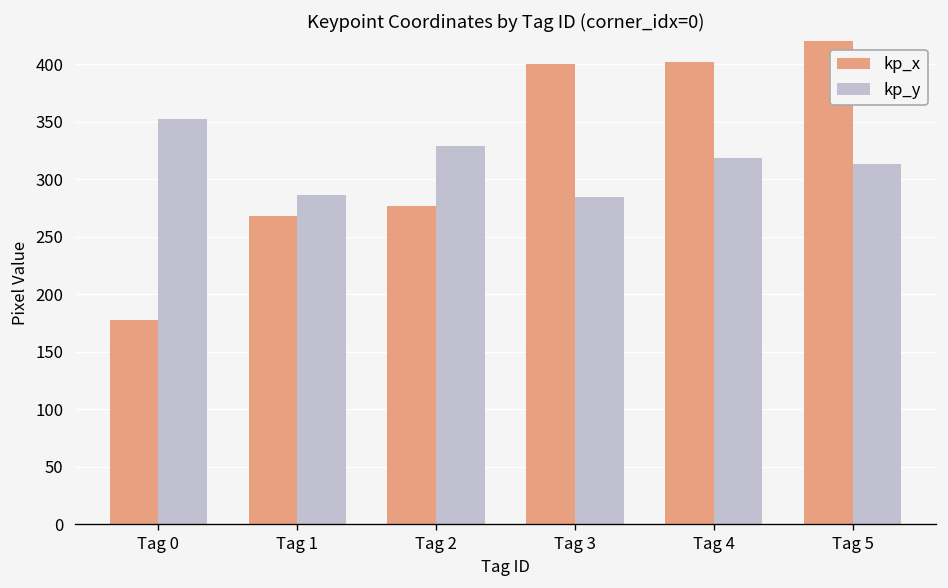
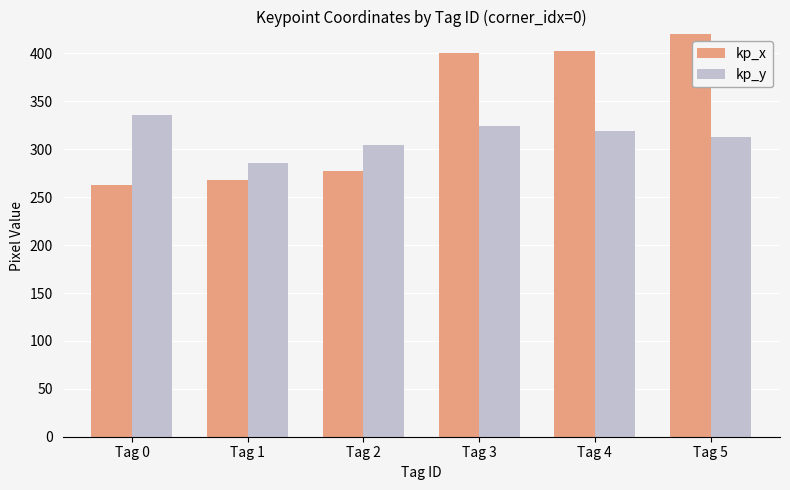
  {
    "kp_x": {
-     "Tag 0": 180,
+     "Tag 0": 260,
      "Tag 1": 270,
      "Tag 2": 280,
      "Tag 3": 400,
      "Tag 4": 400
    },
    "kp_y": {
-     "Tag 0": 350,
+     "Tag 0": 340,
      "Tag 1": 290,
-     "Tag 2": 330,
-     "Tag 3": 280,
+     "Tag 2": 300,
+     "Tag 3": 320,
      "Tag 4": 320,
      "Tag 5": 310
    }
  }
